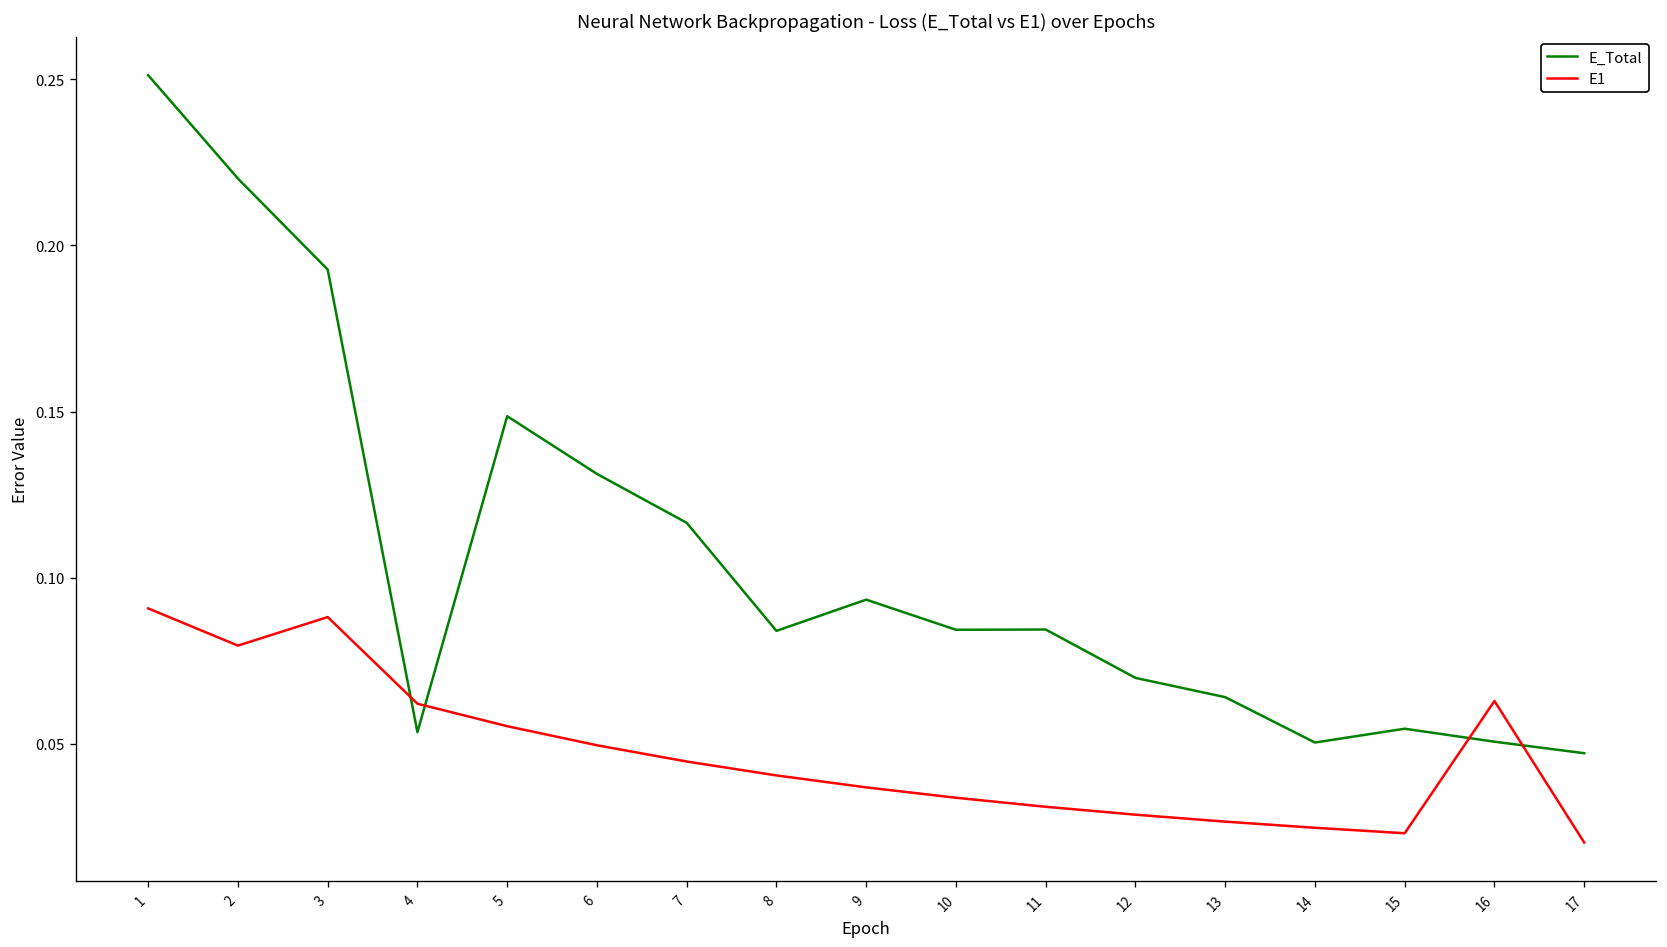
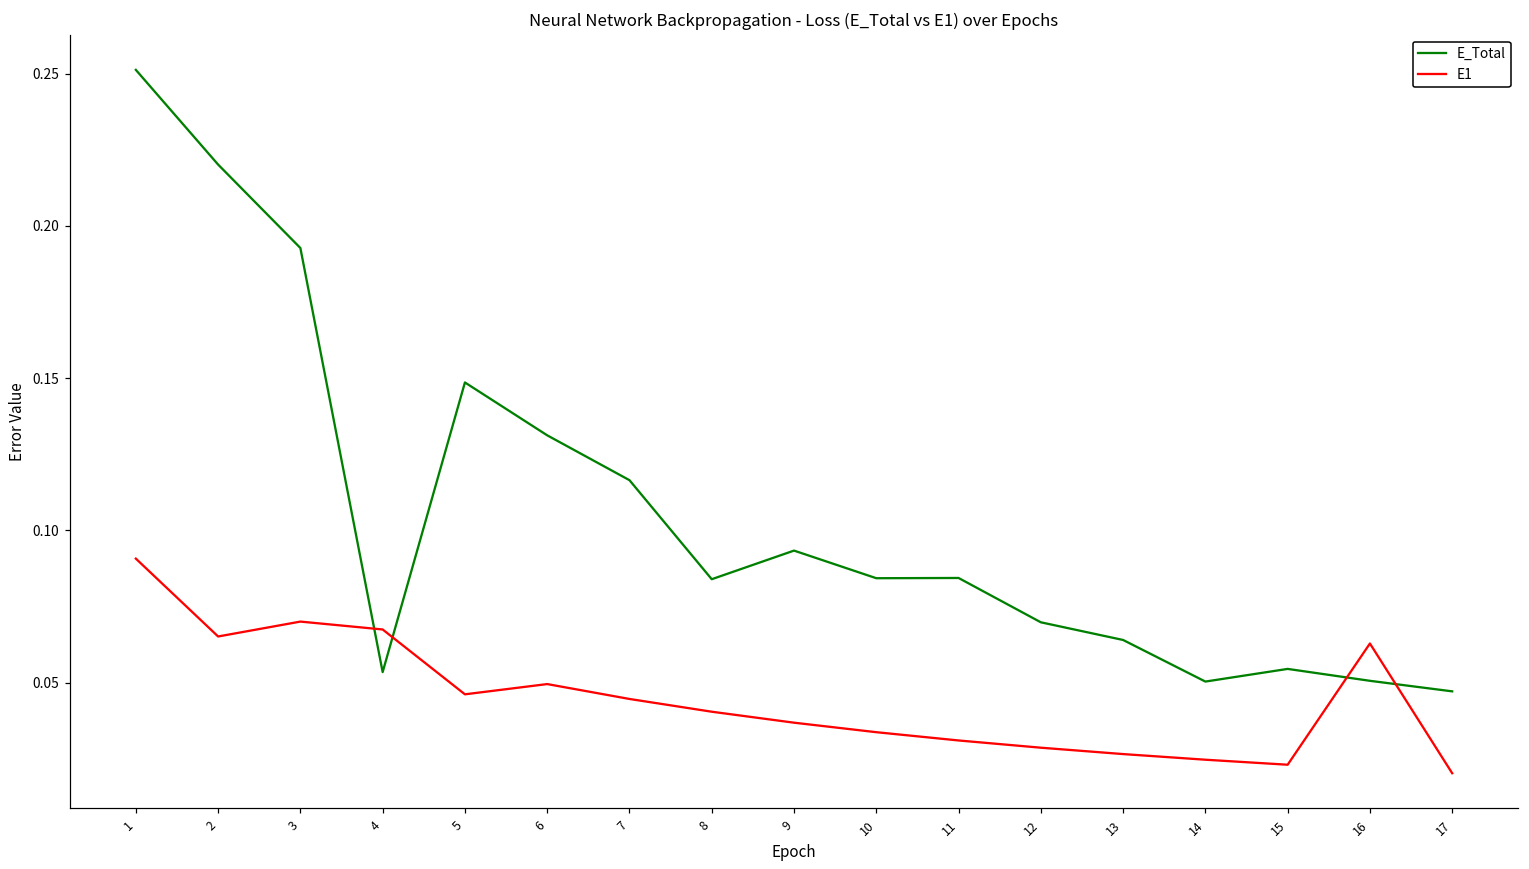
  {
    "E_Total": {
      "1": 0.251,
      "2": 0.220,
      "3": 0.193,
      "4": 0.053,
      "5": 0.149,
      "6": 0.131,
      "7": 0.116,
      "8": 0.084,
      "9": 0.093,
      "10": 0.084,
      "11": 0.084,
      "12": 0.070,
      "13": 0.064,
      "14": 0.050,
      "15": 0.055,
      "16": 0.051,
      "17": 0.047
    },
    "E1": {
      "1": 0.091,
-     "2": 0.080,
-     "3": 0.088,
-     "4": 0.062,
-     "5": 0.055,
+     "2": 0.065,
+     "3": 0.070,
+     "4": 0.067,
+     "5": 0.046,
      "6": 0.050,
      "7": 0.045,
      "8": 0.040,
      "9": 0.037,
      "10": 0.034,
      "11": 0.031,
      "12": 0.029,
      "13": 0.027,
      "14": 0.025,
      "15": 0.023,
      "16": 0.063,
      "17": 0.020
    }
  }
